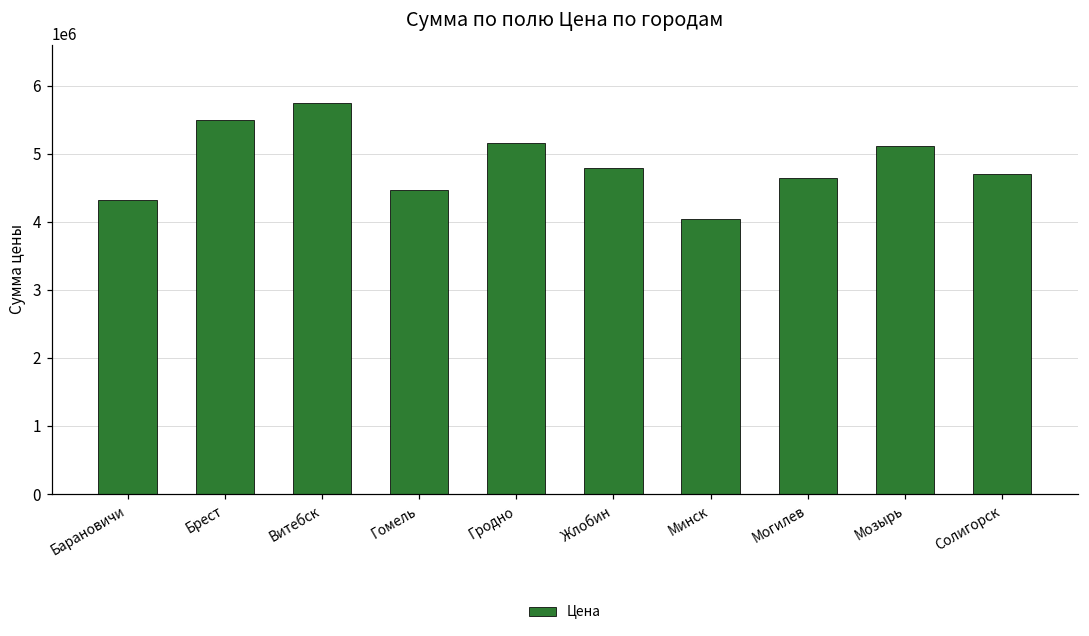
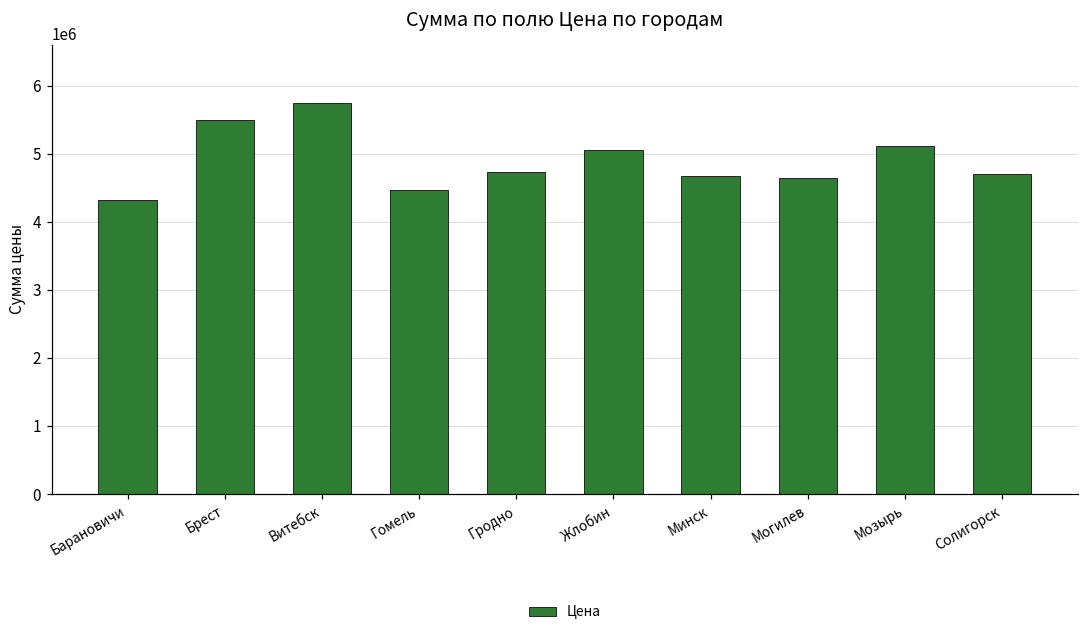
  {
    "Барановичи": 4300000,
    "Брест": 5500000,
    "Витебск": 5700000,
    "Гомель": 4500000,
-   "Гродно": 5200000,
-   "Жлобин": 4800000,
-   "Минск": 4000000,
+   "Гродно": 4700000,
+   "Жлобин": 5100000,
+   "Минск": 4700000,
    "Могилев": 4600000,
    "Мозырь": 5100000,
    "Солигорск": 4700000
  }
